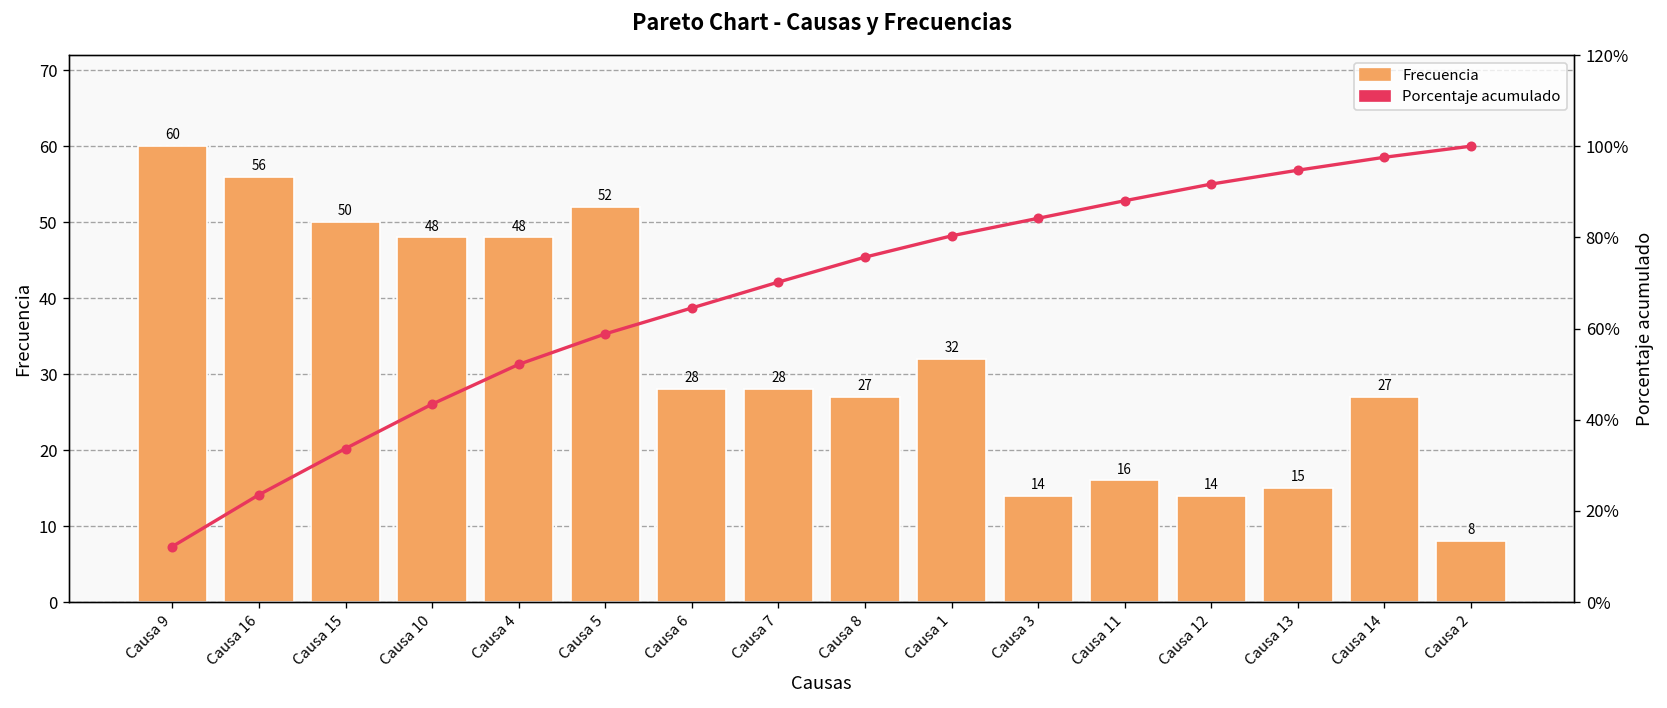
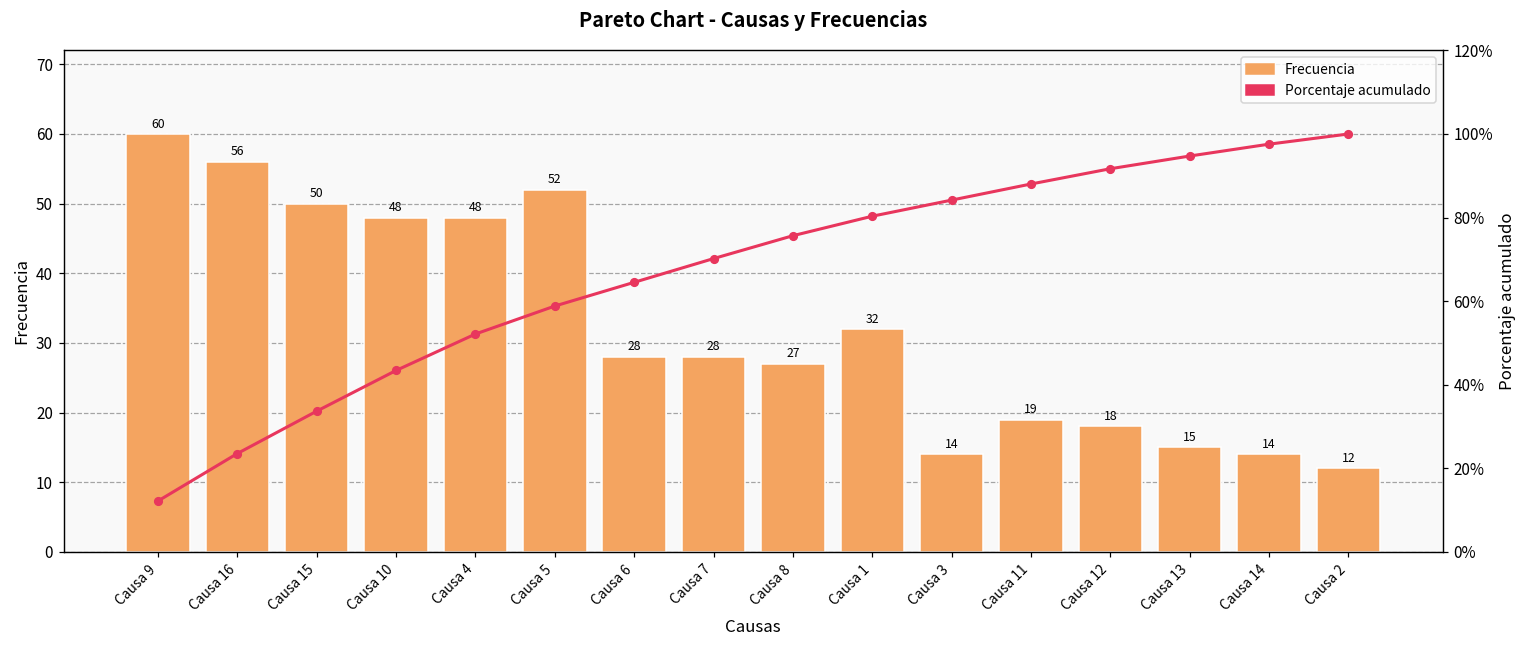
  {
    "Frecuencia": {
      "Causa 9": 60,
      "Causa 16": 56,
      "Causa 15": 50,
      "Causa 10": 48,
      "Causa 4": 48,
      "Causa 5": 52,
      "Causa 6": 28,
      "Causa 7": 28,
      "Causa 8": 27,
      "Causa 1": 32,
      "Causa 3": 14,
-     "Causa 11": 16,
-     "Causa 12": 14,
+     "Causa 11": 19,
+     "Causa 12": 18,
      "Causa 13": 15,
-     "Causa 14": 27,
-     "Causa 2": 8
+     "Causa 14": 14,
+     "Causa 2": 12
    }
  }
